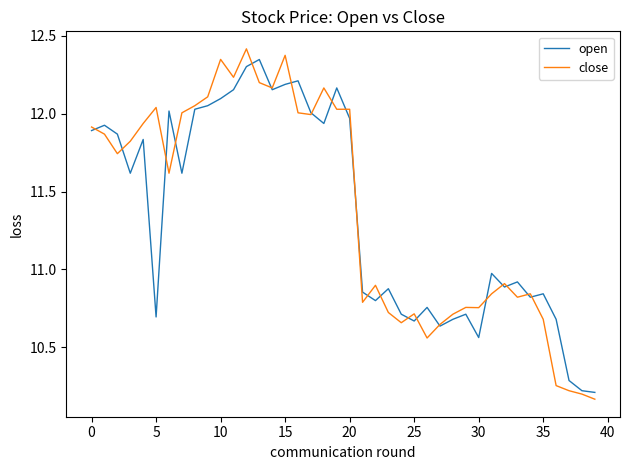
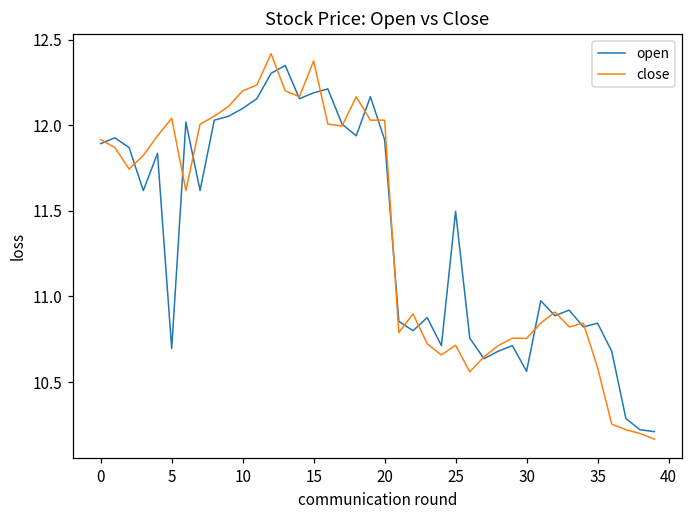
  {
    "open": {
      "0": 11.89,
      "5": 10.70,
      "10": 12.10,
      "15": 12.19,
-     "20": 11.97,
-     "25": 10.67,
+     "20": 11.92,
+     "25": 11.50,
      "30": 10.56,
      "35": 10.84
    },
    "close": {
      "0": 11.92,
      "5": 12.04,
-     "10": 12.35,
+     "10": 12.20,
      "15": 12.38,
      "20": 12.03,
      "25": 10.72,
      "30": 10.75,
-     "35": 10.68
+     "35": 10.59
    }
  }
